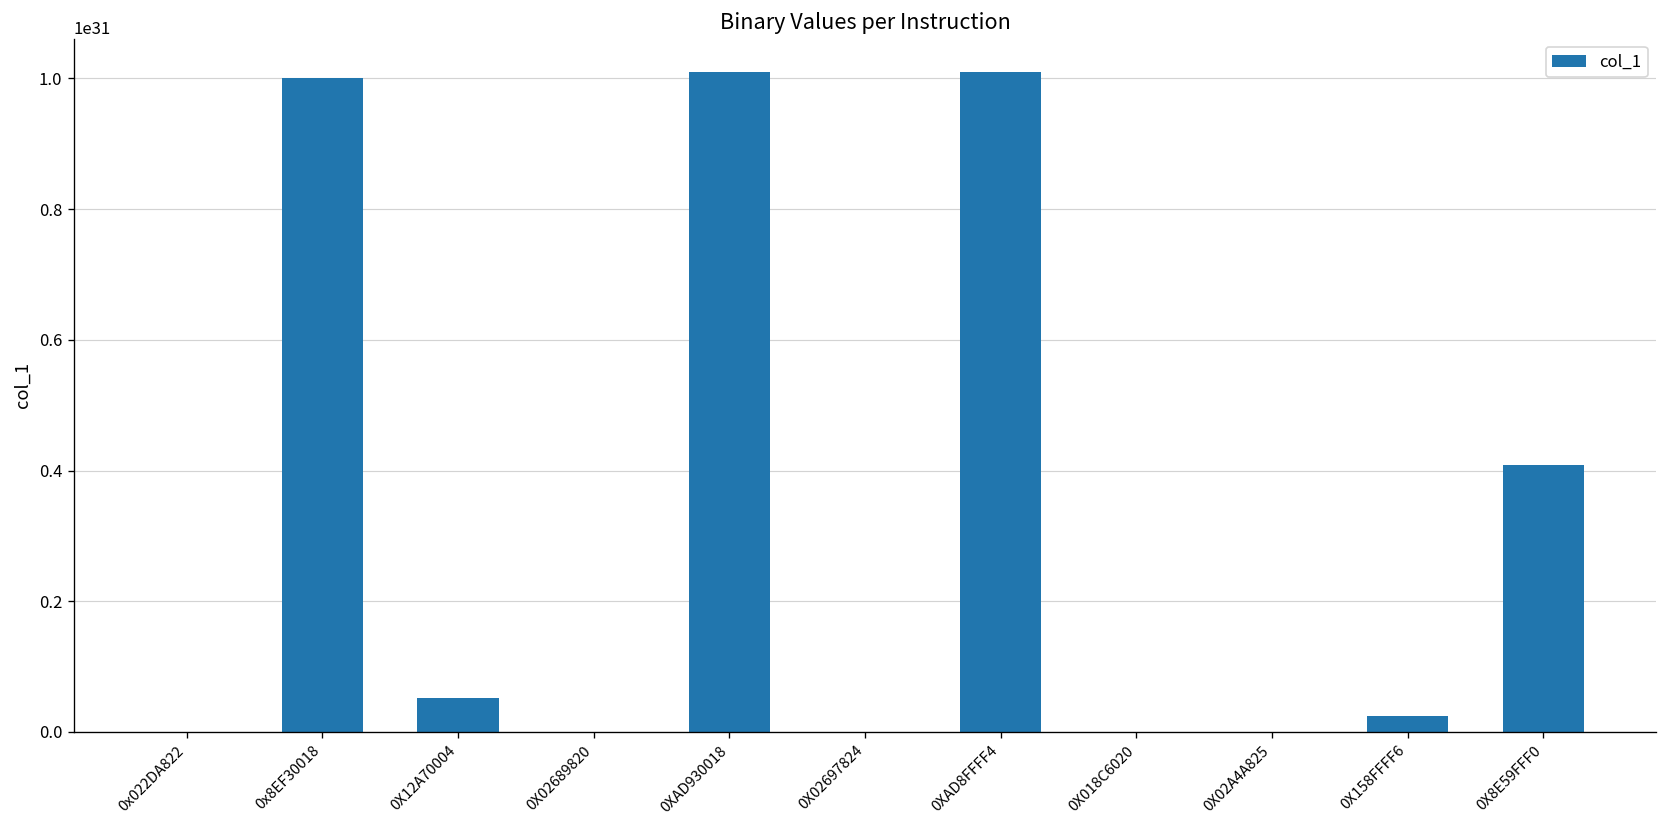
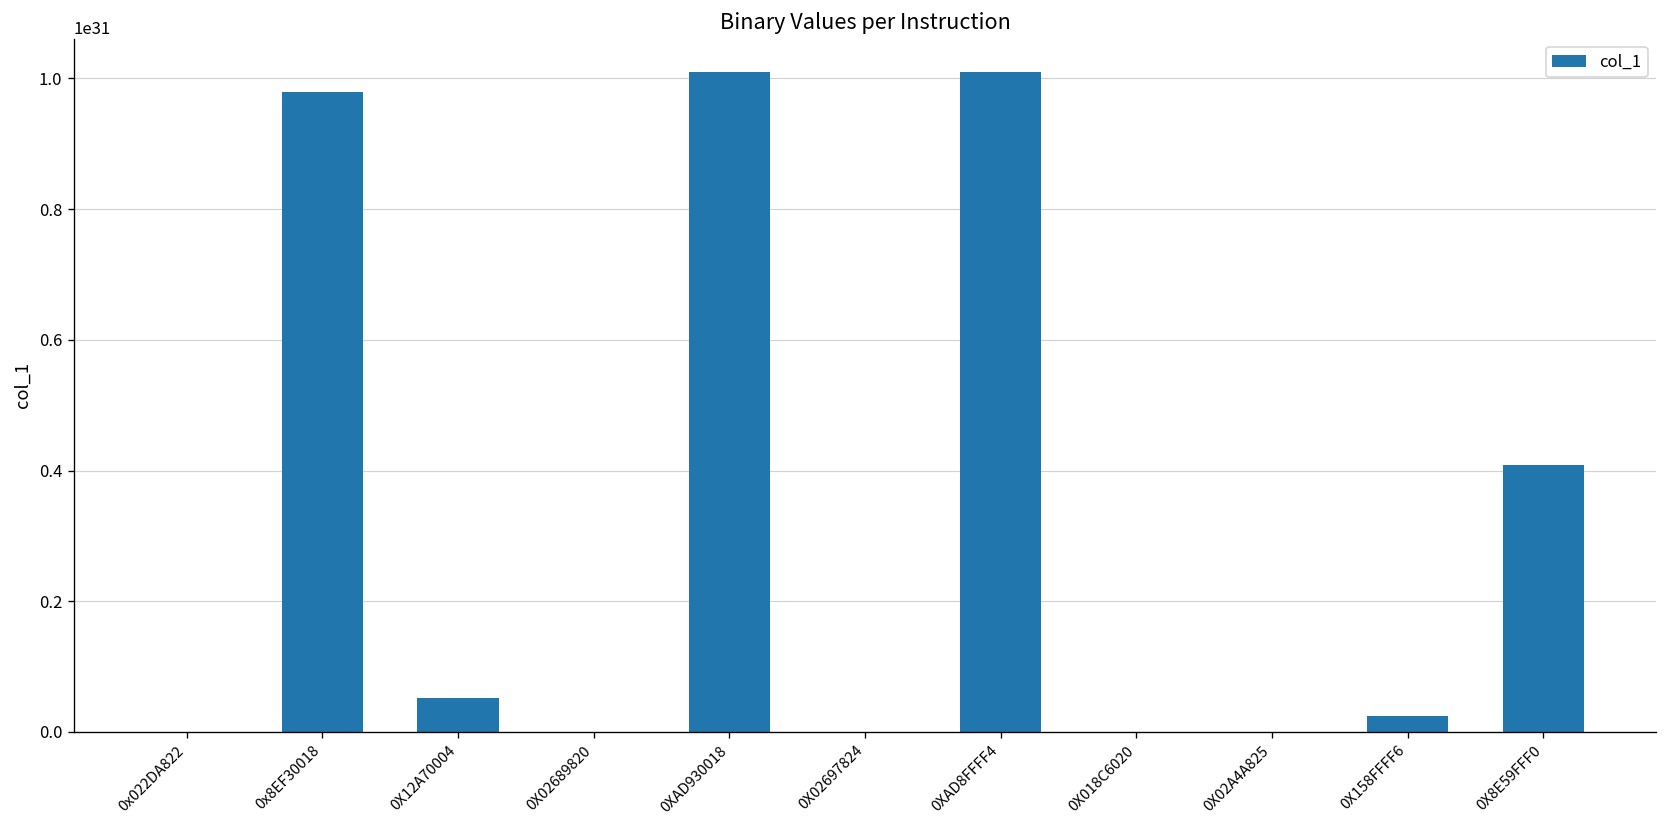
  {
-   "0x8EF30018": 10000000000000000000000000000000,
+   "0x8EF30018": 9800000000000000000000000000000,
    "0X12A70004": 500000000000000000000000000000,
    "0XAD930018": 10100000000000000000000000000000,
    "0XAD8FFFF4": 10100000000000000000000000000000,
    "0X158FFFF6": 200000000000000000000000000000,
    "0X8E59FFF0": 4100000000000000000000000000000
  }
